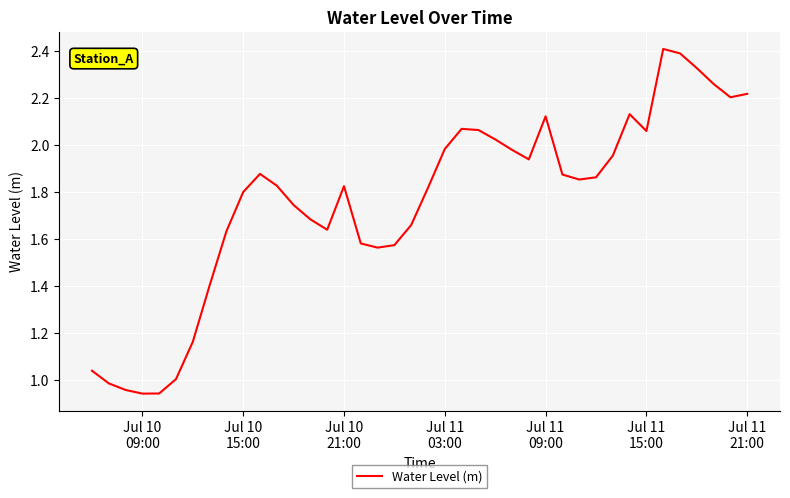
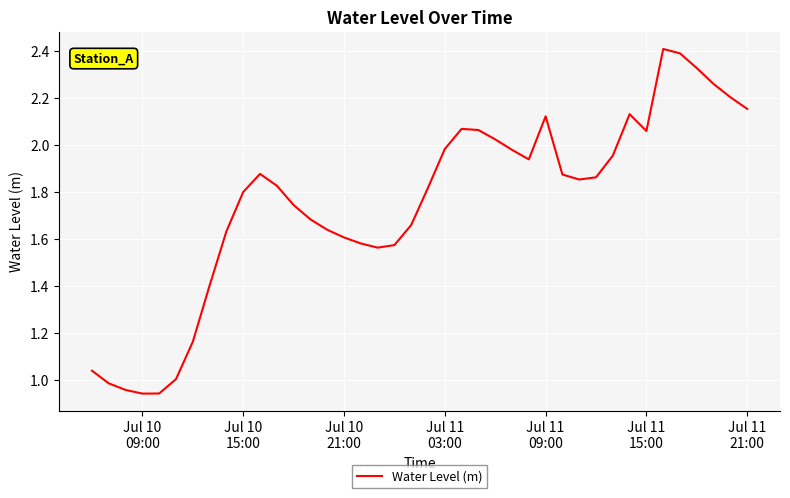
  {
    "Jul 10 09:00": 0.94,
    "Jul 10 15:00": 1.80,
-   "Jul 10 21:00": 1.82,
+   "Jul 10 21:00": 1.61,
    "Jul 11 03:00": 1.98,
    "Jul 11 09:00": 2.12,
    "Jul 11 15:00": 2.06,
-   "Jul 11 21:00": 2.22
+   "Jul 11 21:00": 2.15
  }
